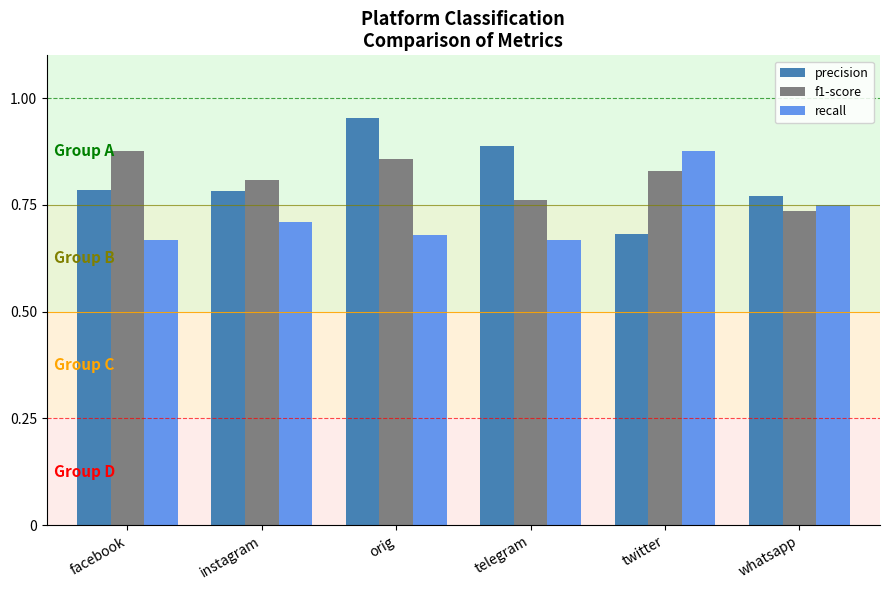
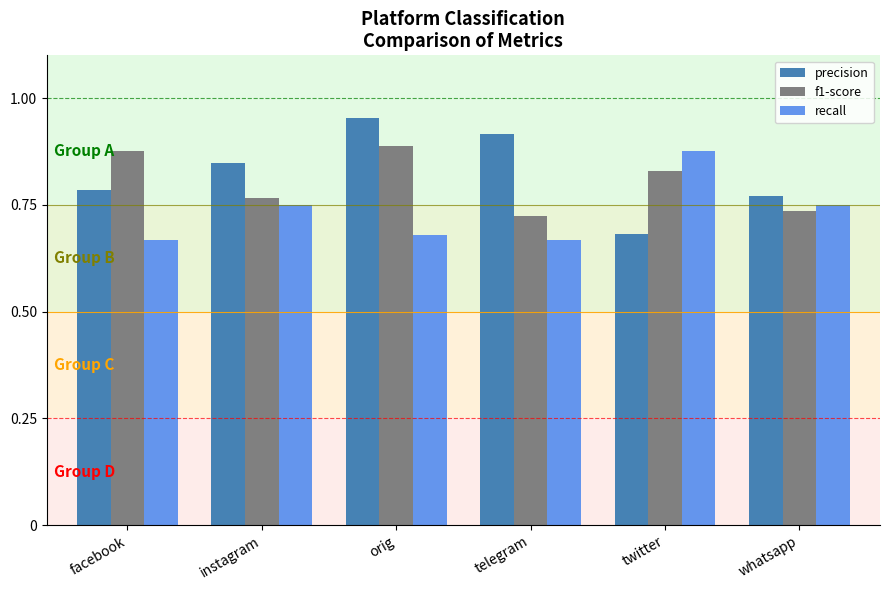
  {
    "precision": {
      "facebook": 0.79,
-     "instagram": 0.78,
+     "instagram": 0.85,
      "orig": 0.95,
-     "telegram": 0.89,
+     "telegram": 0.92,
      "twitter": 0.68,
      "whatsapp": 0.77
    },
    "f1-score": {
      "facebook": 0.88,
-     "instagram": 0.81,
-     "orig": 0.86,
-     "telegram": 0.76,
+     "instagram": 0.77,
+     "orig": 0.89,
+     "telegram": 0.72,
      "twitter": 0.83,
      "whatsapp": 0.73
    },
    "recall": {
      "facebook": 0.67,
-     "instagram": 0.71,
+     "instagram": 0.75,
      "orig": 0.68,
      "telegram": 0.67,
      "twitter": 0.88,
      "whatsapp": 0.75
    }
  }
